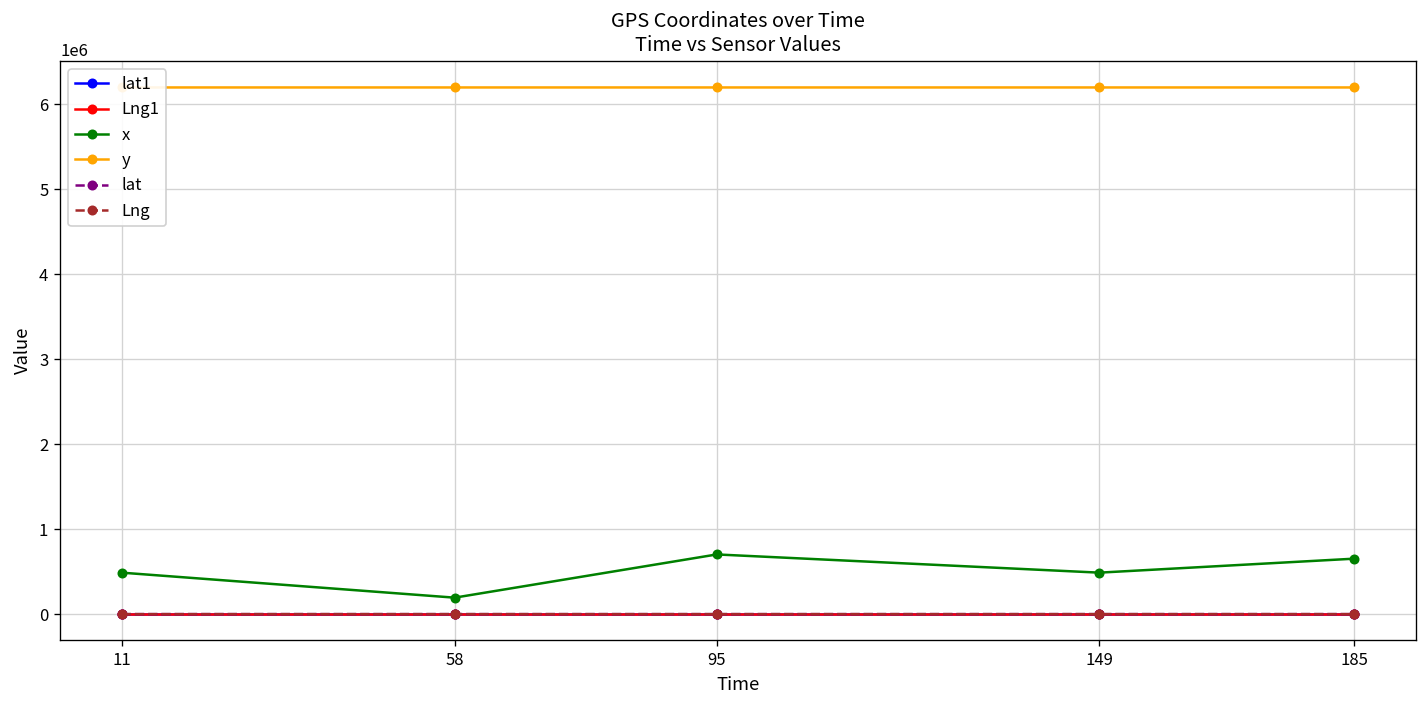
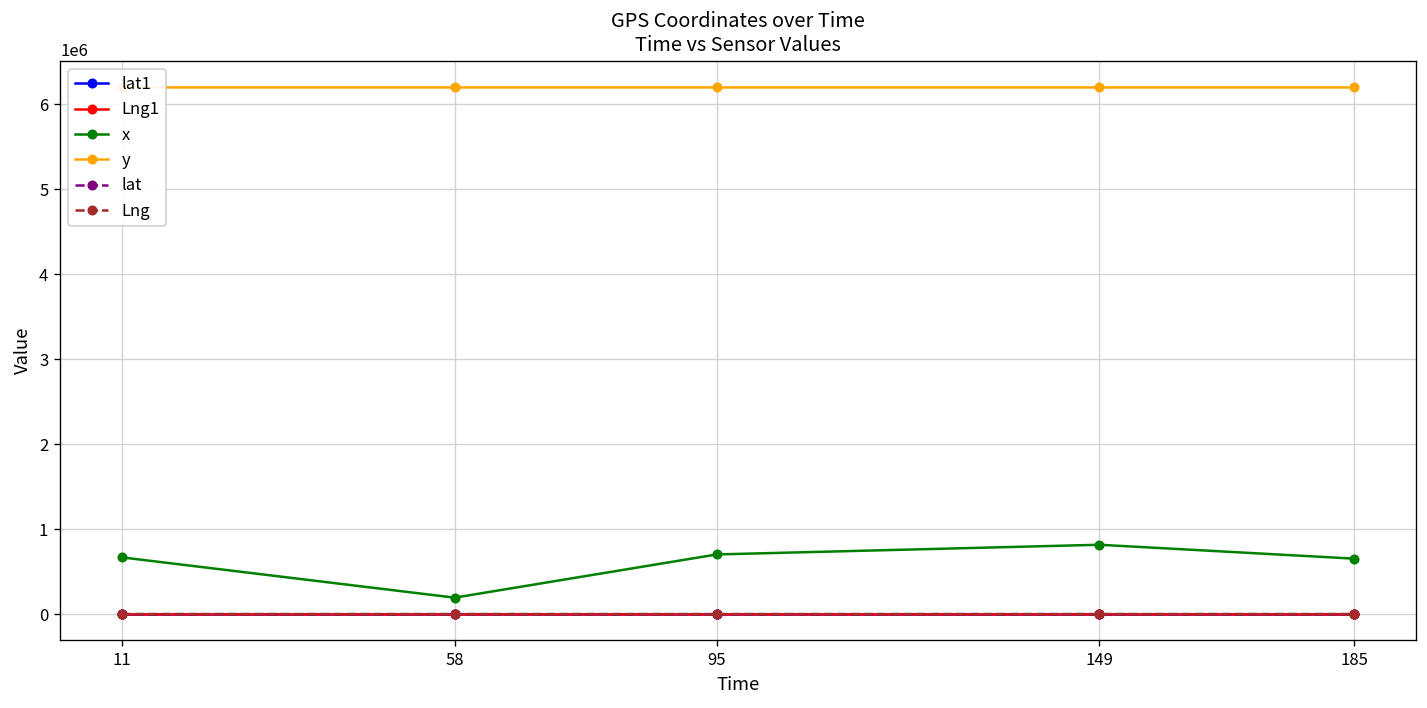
  {
    "Lng": {
      "11": 0,
      "58": 0,
      "95": 0,
      "149": 0,
      "185": 0
    },
    "x": {
-     "11": 500000,
+     "11": 700000,
      "58": 200000,
      "95": 700000,
-     "149": 500000,
+     "149": 800000,
      "185": 700000
    },
    "y": {
      "58": 6200000,
      "95": 6200000,
      "149": 6200000,
      "185": 6200000
    }
  }
